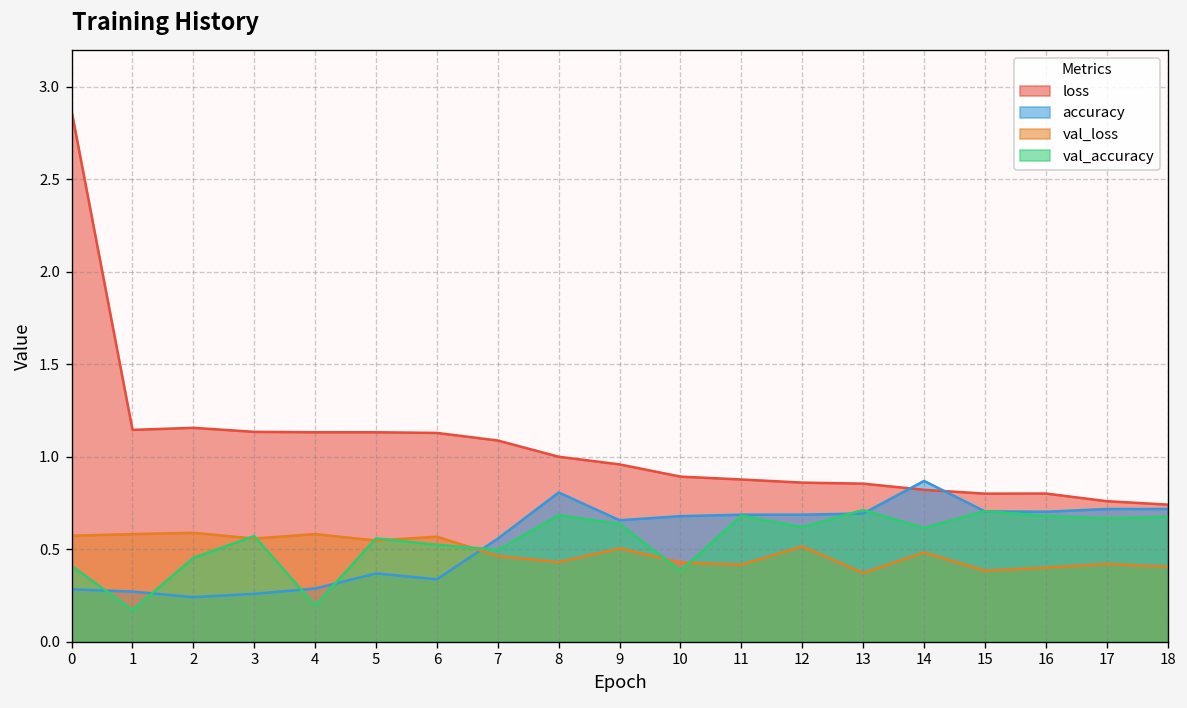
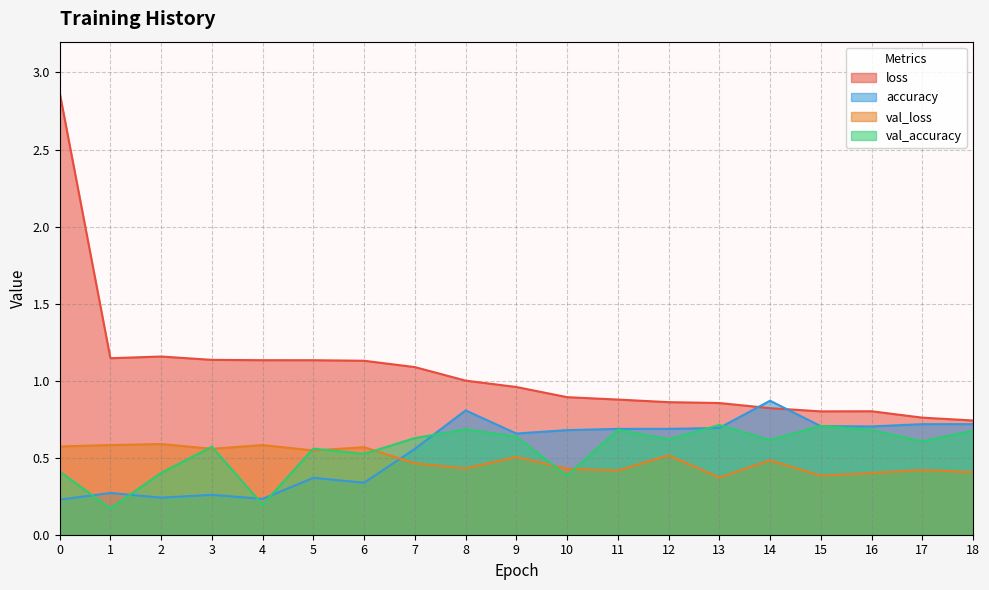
  {
    "accuracy": {
-     "0": 0.28,
+     "0": 0.23,
      "1": 0.27,
      "2": 0.24,
      "3": 0.26,
-     "4": 0.29,
+     "4": 0.23,
      "5": 0.37,
      "6": 0.34,
      "7": 0.56,
      "8": 0.81,
      "9": 0.66,
      "10": 0.68,
      "12": 0.69,
      "13": 0.69,
      "14": 0.87,
      "16": 0.70,
      "17": 0.72,
      "18": 0.72
    },
    "val_accuracy": {
      "0": 0.41,
      "1": 0.17,
-     "2": 0.45,
+     "2": 0.40,
      "4": 0.20,
      "6": 0.52,
-     "7": 0.50,
+     "7": 0.63,
      "8": 0.68,
      "9": 0.64,
      "10": 0.38,
      "12": 0.62,
      "13": 0.71,
      "14": 0.62,
      "16": 0.68,
-     "17": 0.67,
+     "17": 0.61,
      "18": 0.68
    }
  }
